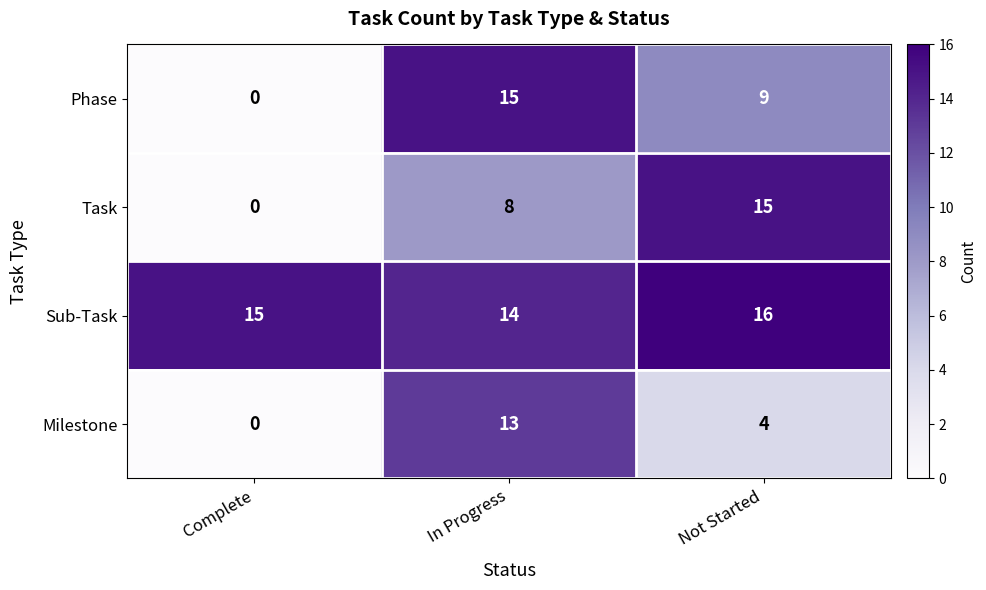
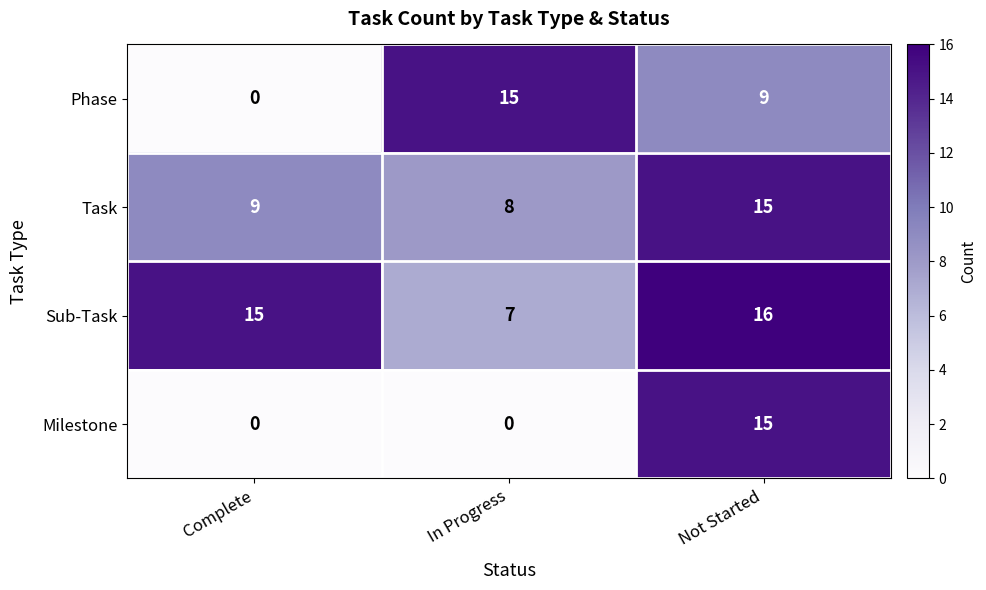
  {
    "Phase": {
      "Complete": 0,
      "In Progress": 15,
      "Not Started": 9
    },
    "Task": {
-     "Complete": 0,
+     "Complete": 9,
      "In Progress": 8,
      "Not Started": 15
    },
    "Sub-Task": {
      "Complete": 15,
-     "In Progress": 14,
+     "In Progress": 7,
      "Not Started": 16
    },
    "Milestone": {
      "Complete": 0,
-     "In Progress": 13,
-     "Not Started": 4
+     "In Progress": 0,
+     "Not Started": 15
    }
  }
